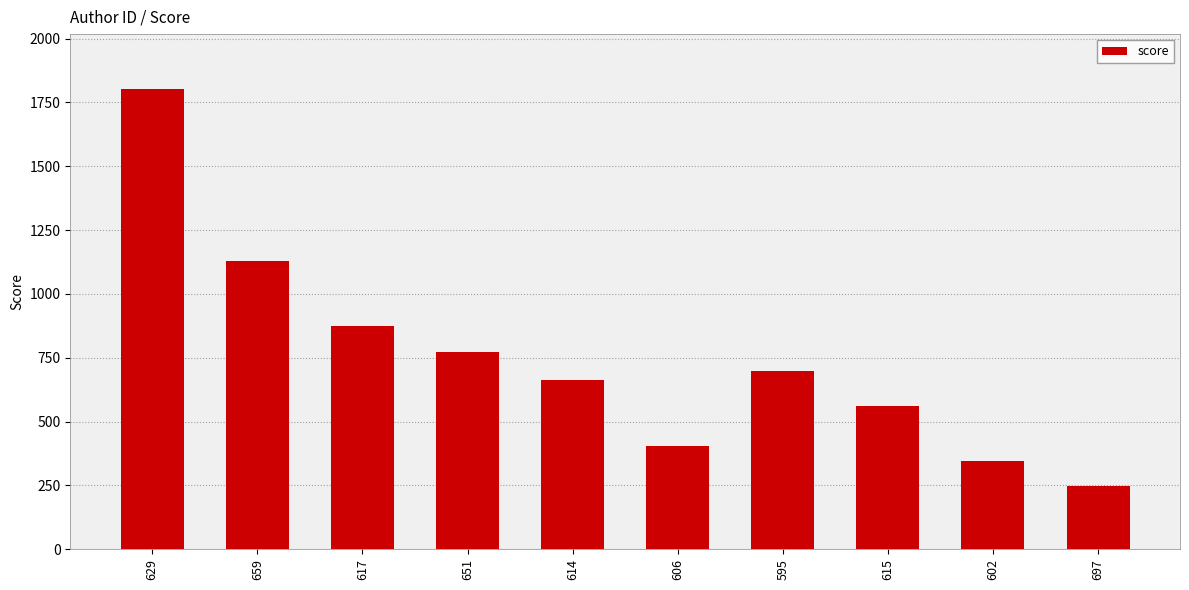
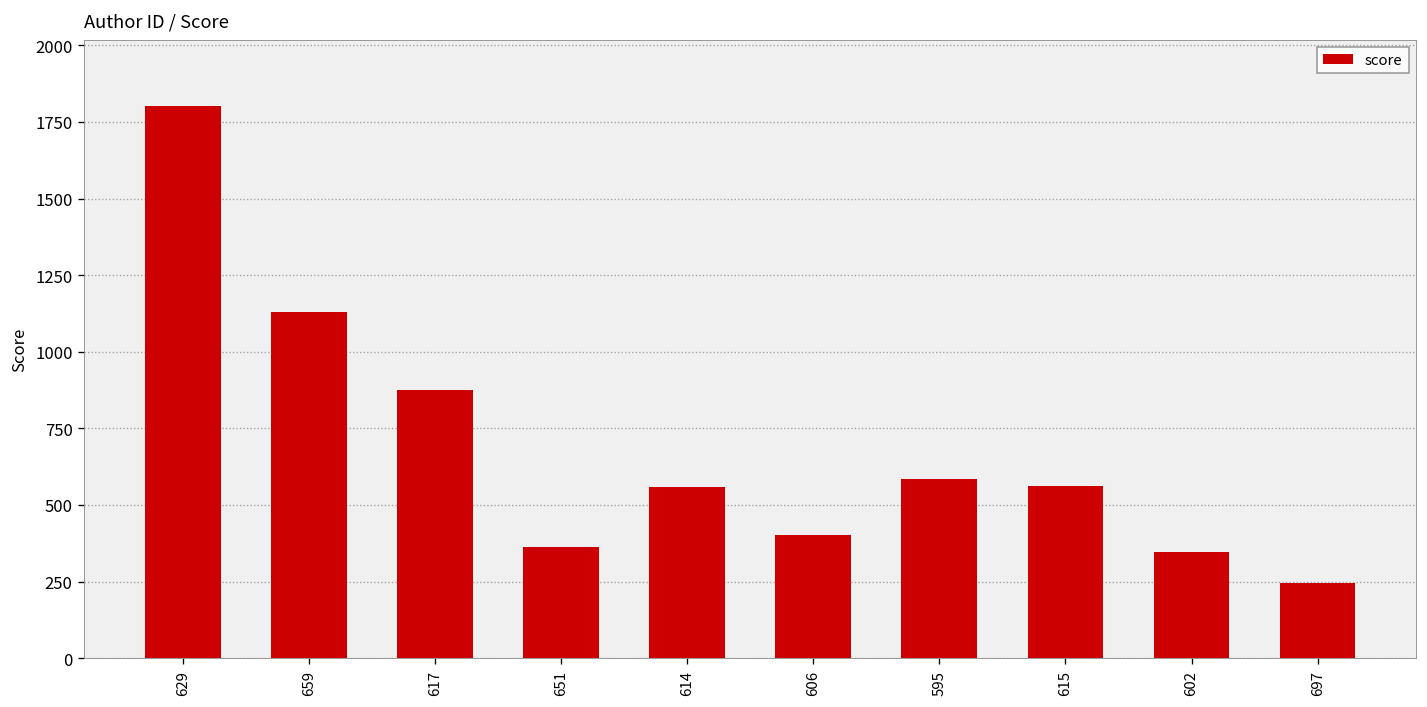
  {
    "629": 1800,
    "659": 1130,
    "617": 880,
-   "651": 770,
-   "614": 660,
+   "651": 360,
+   "614": 560,
    "606": 400,
-   "595": 700,
+   "595": 590,
    "615": 560,
    "602": 350,
    "697": 250
  }
